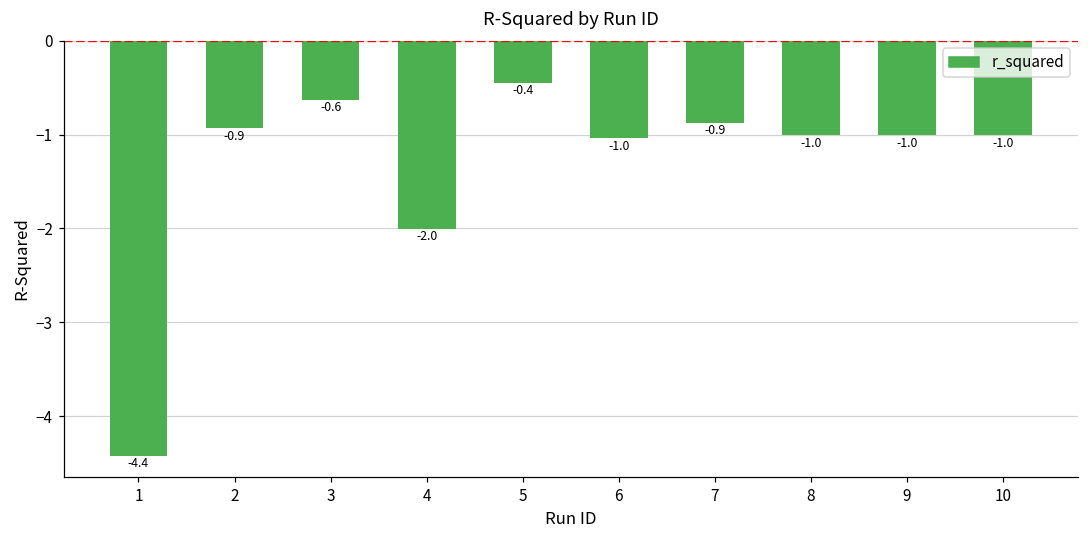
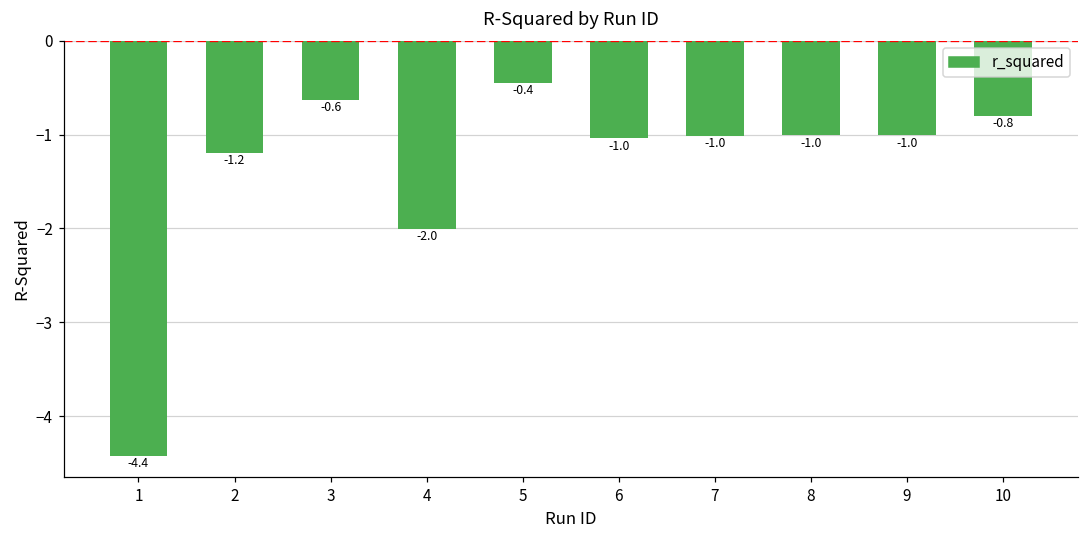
  {
    "1": -4.4,
-   "2": -0.9,
+   "2": -1.2,
    "3": -0.6,
    "4": -2.0,
    "5": -0.4,
    "6": -1.0,
-   "7": -0.9,
+   "7": -1.0,
    "8": -1.0,
    "9": -1.0,
-   "10": -1.0
+   "10": -0.8
  }
